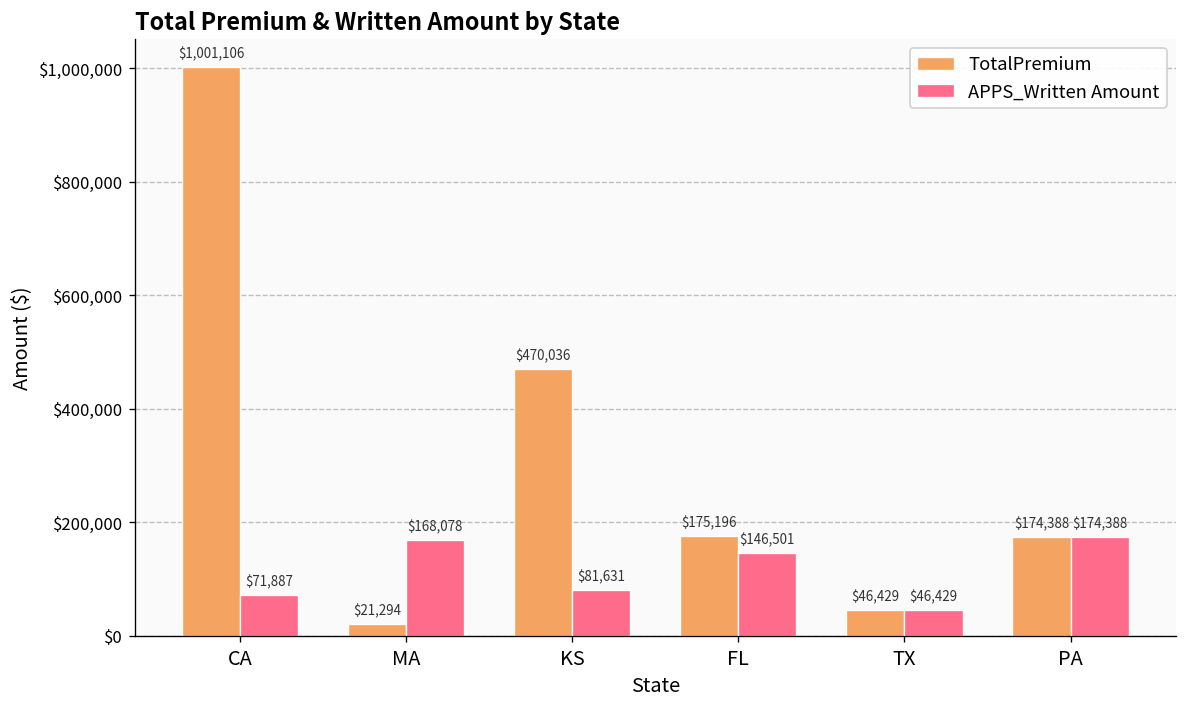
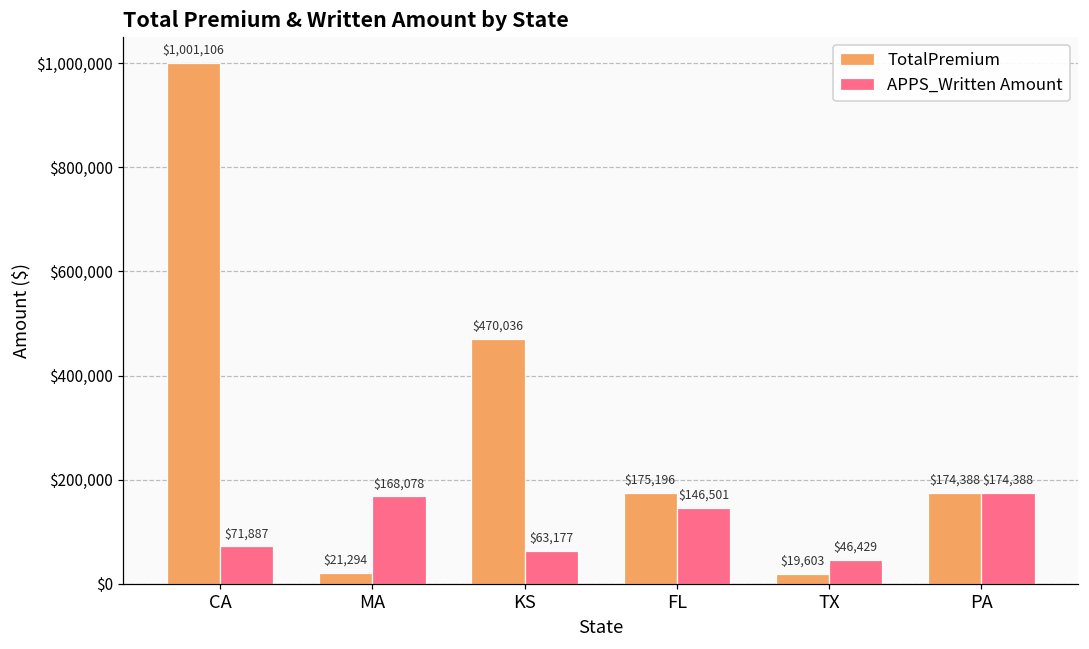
  {
    "TotalPremium": {
      "CA": "$1,001,106",
      "MA": "$21,294",
      "KS": "$470,036",
      "FL": "$175,196",
-     "TX": "$46,429",
+     "TX": "$19,603",
      "PA": "$174,388"
    },
    "APPS_Written Amount": {
      "CA": "$71,887",
      "MA": "$168,078",
-     "KS": "$81,631",
+     "KS": "$63,177",
      "FL": "$146,501",
      "TX": "$46,429",
      "PA": "$174,388"
    }
  }
